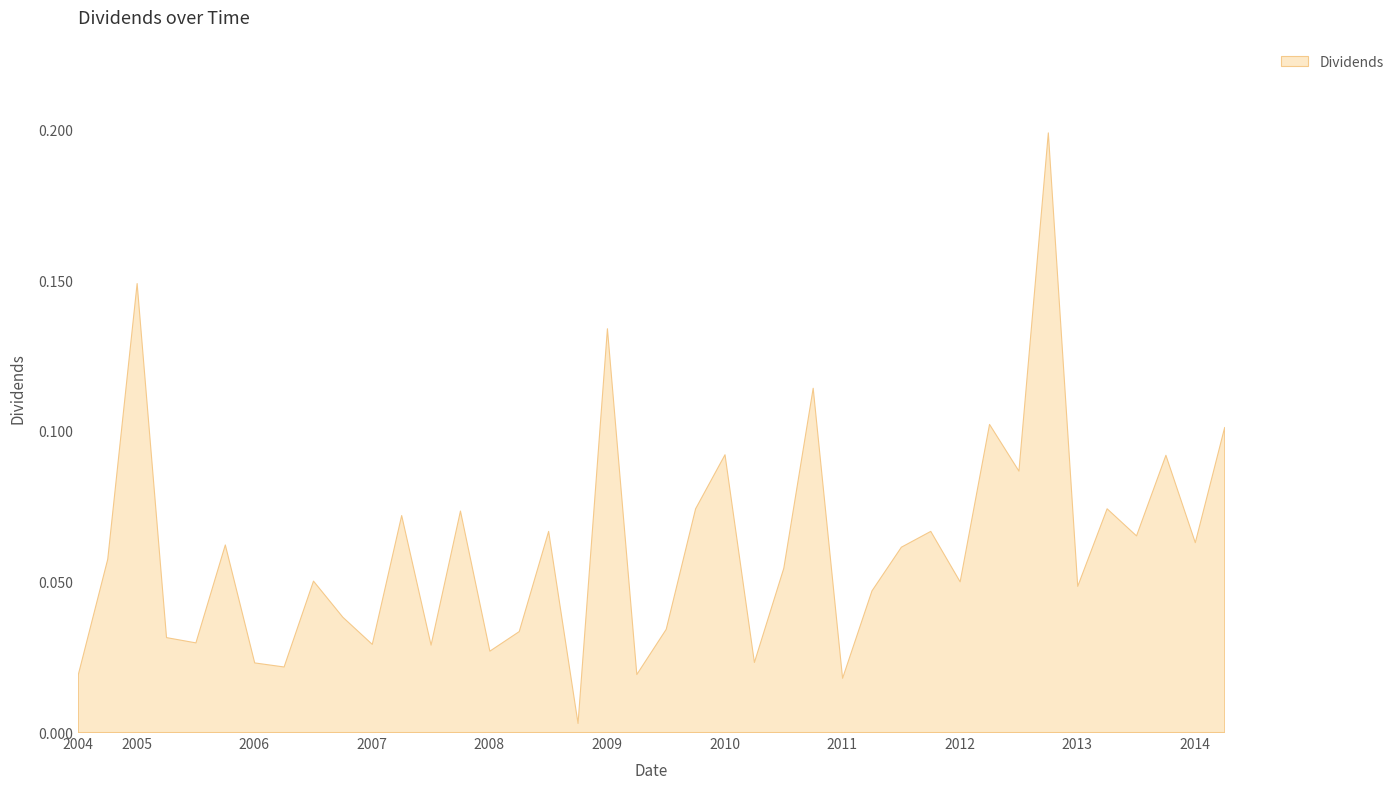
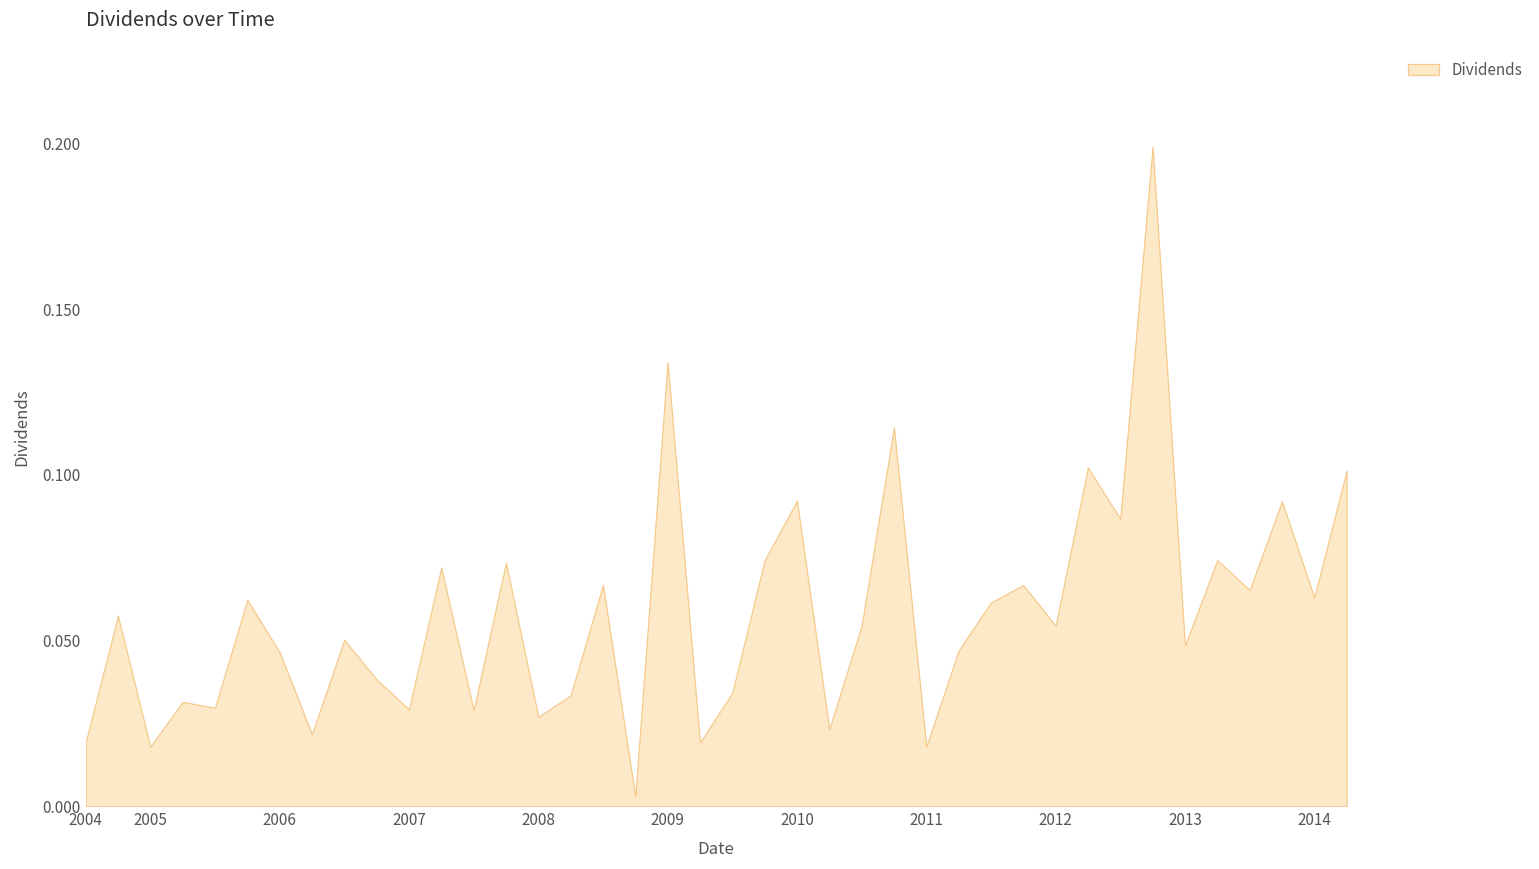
  {
    "2004": 0.019,
-   "2005": 0.149,
-   "2006": 0.023,
+   "2005": 0.018,
+   "2006": 0.047,
    "2007": 0.029,
    "2008": 0.027,
    "2009": 0.134,
    "2010": 0.092,
    "2011": 0.018,
-   "2012": 0.050,
+   "2012": 0.055,
    "2013": 0.049,
    "2014": 0.063
  }
